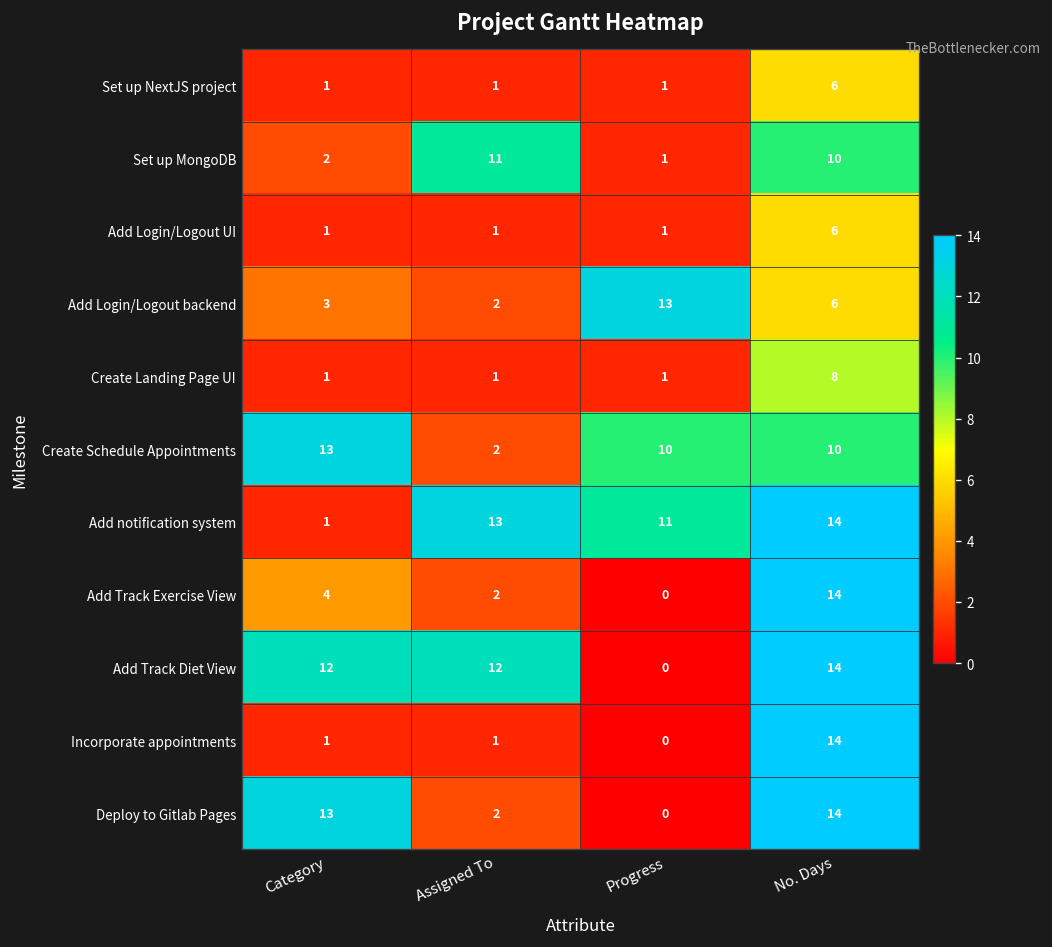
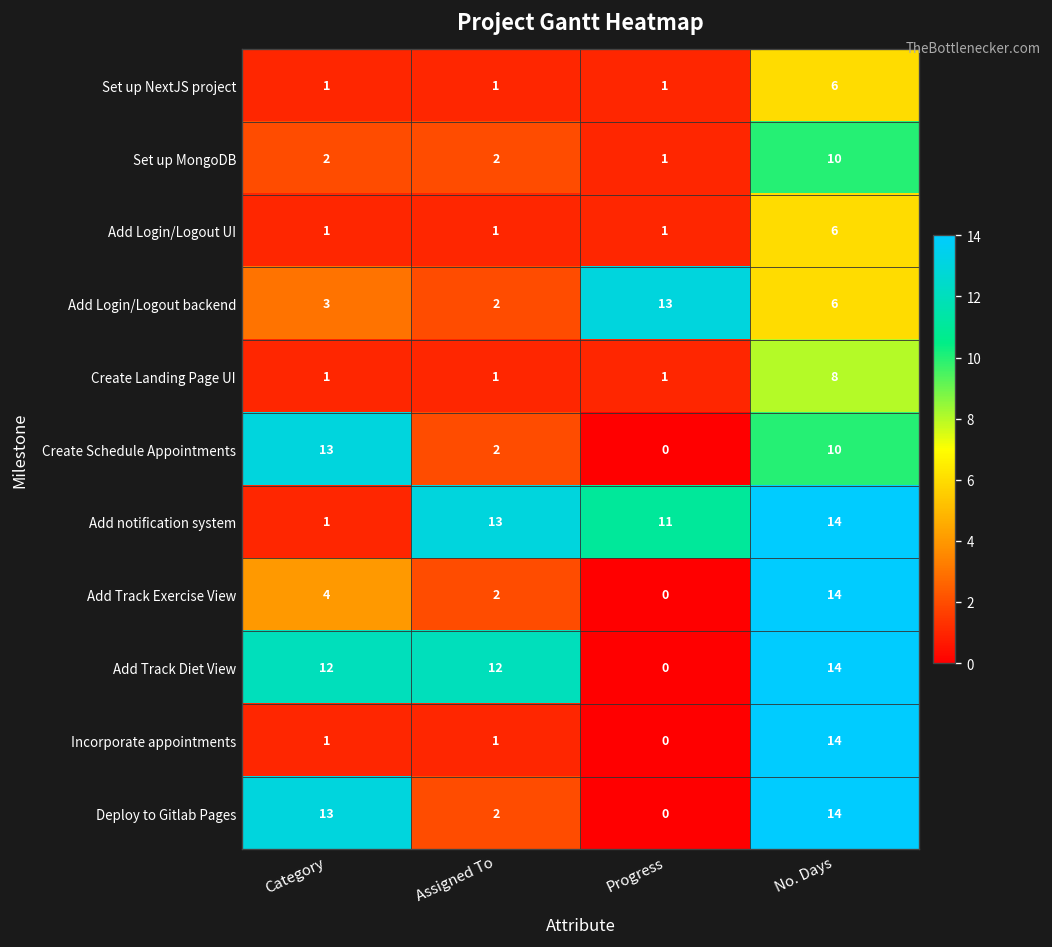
  {
    "Set up NextJS project": {
      "Category": 1,
      "Assigned To": 1,
      "Progress": 1,
      "No. Days": 6
    },
    "Set up MongoDB": {
      "Category": 2,
-     "Assigned To": 11,
+     "Assigned To": 2,
      "Progress": 1,
      "No. Days": 10
    },
    "Add Login/Logout UI": {
      "Category": 1,
      "Assigned To": 1,
      "Progress": 1,
      "No. Days": 6
    },
    "Add Login/Logout backend": {
      "Category": 3,
      "Assigned To": 2,
      "Progress": 13,
      "No. Days": 6
    },
    "Create Landing Page UI": {
      "Category": 1,
      "Assigned To": 1,
      "Progress": 1,
      "No. Days": 8
    },
    "Create Schedule Appointments": {
      "Category": 13,
      "Assigned To": 2,
-     "Progress": 10,
+     "Progress": 0,
      "No. Days": 10
    },
    "Add notification system": {
      "Category": 1,
      "Assigned To": 13,
      "Progress": 11,
      "No. Days": 14
    },
    "Add Track Exercise View": {
      "Category": 4,
      "Assigned To": 2,
      "Progress": 0,
      "No. Days": 14
    },
    "Add Track Diet View": {
      "Category": 12,
      "Assigned To": 12,
      "Progress": 0,
      "No. Days": 14
    },
    "Incorporate appointments": {
      "Category": 1,
      "Assigned To": 1,
      "Progress": 0,
      "No. Days": 14
    },
    "Deploy to Gitlab Pages": {
      "Category": 13,
      "Assigned To": 2,
      "Progress": 0,
      "No. Days": 14
    }
  }
